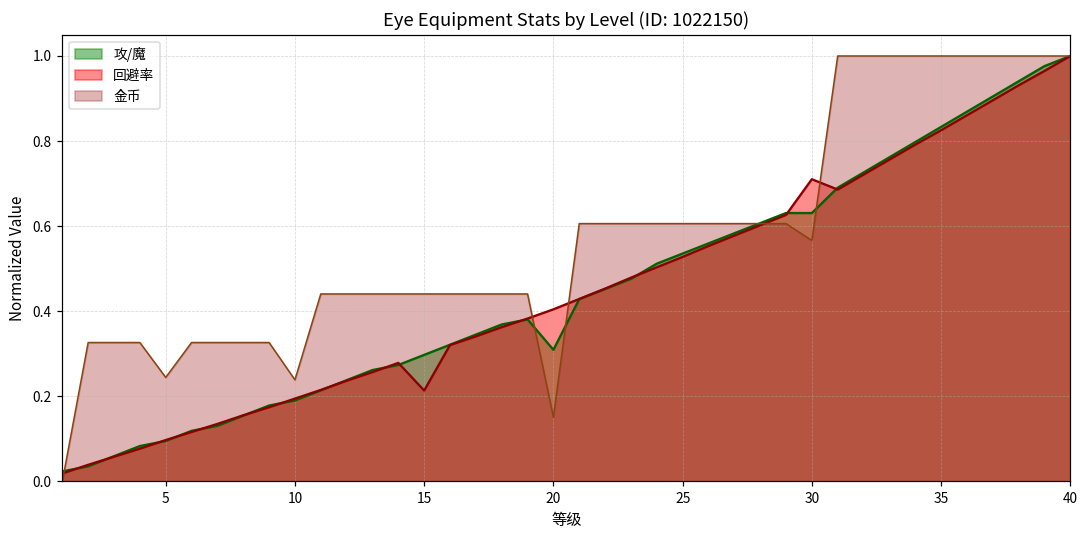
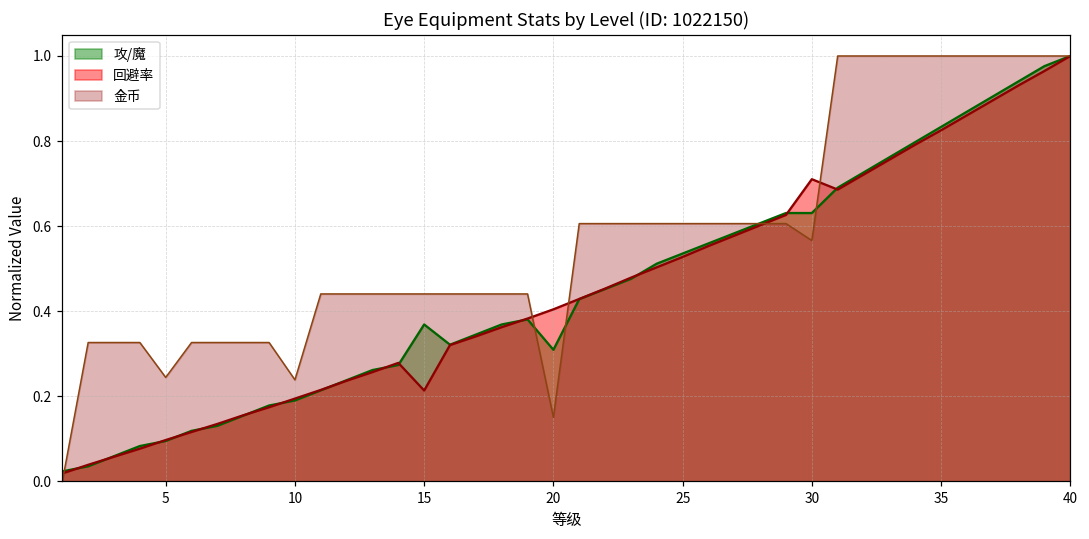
  {
    "攻/魔": {
-     "15": 0.30,
+     "15": 0.37,
      "20": 0.31,
      "25": 0.54,
      "30": 0.63,
      "35": 0.83
    },
    "回避率": {
      "15": 0.21,
      "20": 0.40,
      "25": 0.53,
      "30": 0.71,
      "35": 0.83
    },
    "金币": {
      "5": 0.24,
      "10": 0.24,
      "15": 0.44,
      "20": 0.15,
      "25": 0.61,
      "30": 0.57,
      "35": 1.00
    }
  }
